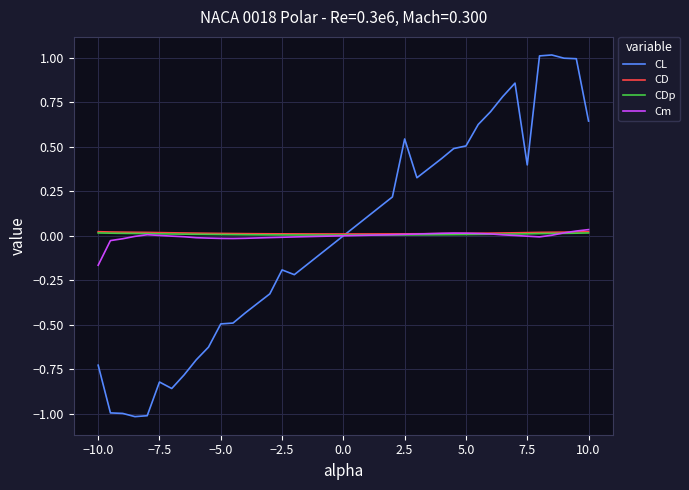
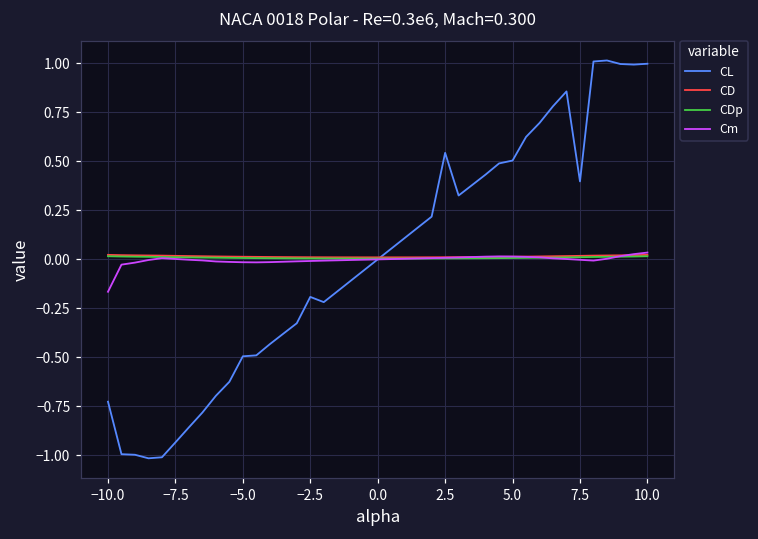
  {
    "CL": {
      "−10.0": -0.73,
-     "−7.5": -0.82,
+     "−7.5": -0.93,
      "−5.0": -0.49,
      "−2.5": -0.19,
      "2.5": 0.54,
      "5.0": 0.50,
      "7.5": 0.40,
-     "10.0": 0.64
+     "10.0": 1.00
    },
    "Cm": {
      "−10.0": -0.17,
      "−5.0": -0.01
    }
  }
